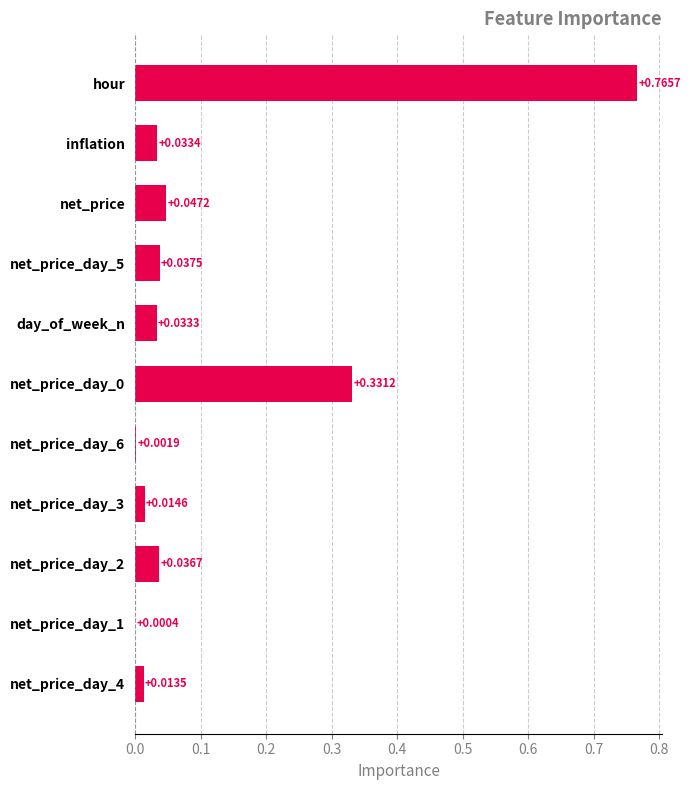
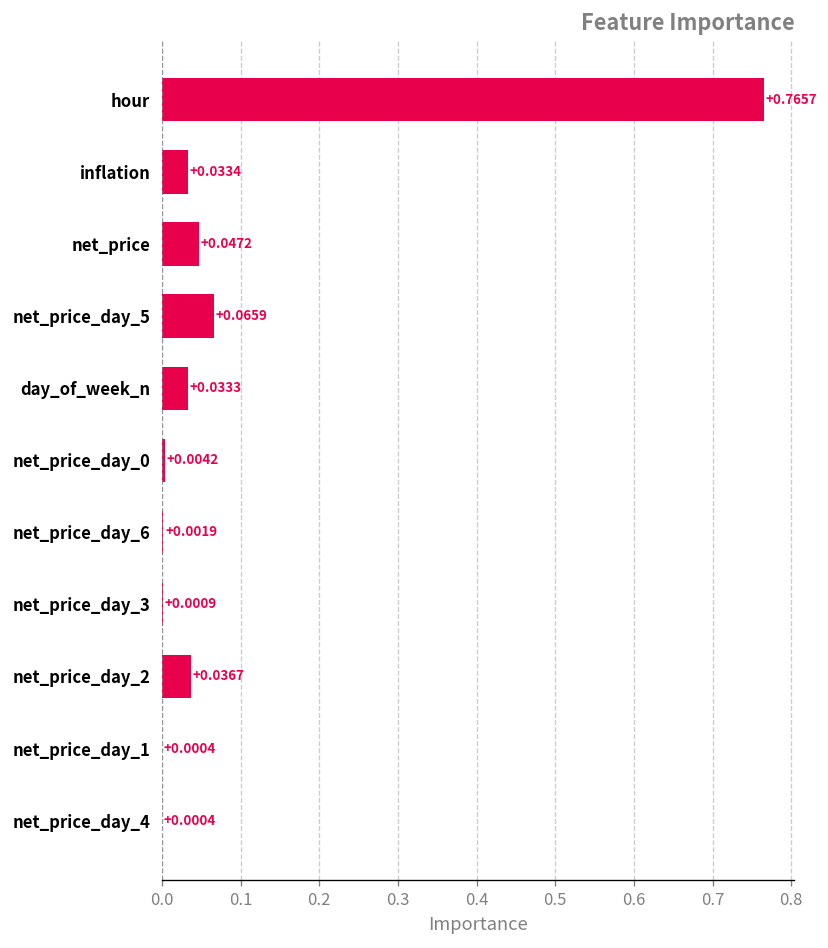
  {
    "hour": "+0.7657",
    "inflation": "+0.0334",
    "net_price": "+0.0472",
-   "net_price_day_5": "+0.0375",
+   "net_price_day_5": "+0.0659",
    "day_of_week_n": "+0.0333",
-   "net_price_day_0": "+0.3312",
+   "net_price_day_0": "+0.0042",
    "net_price_day_6": "+0.0019",
-   "net_price_day_3": "+0.0146",
+   "net_price_day_3": "+0.0009",
    "net_price_day_2": "+0.0367",
    "net_price_day_1": "+0.0004",
-   "net_price_day_4": "+0.0135"
+   "net_price_day_4": "+0.0004"
  }
